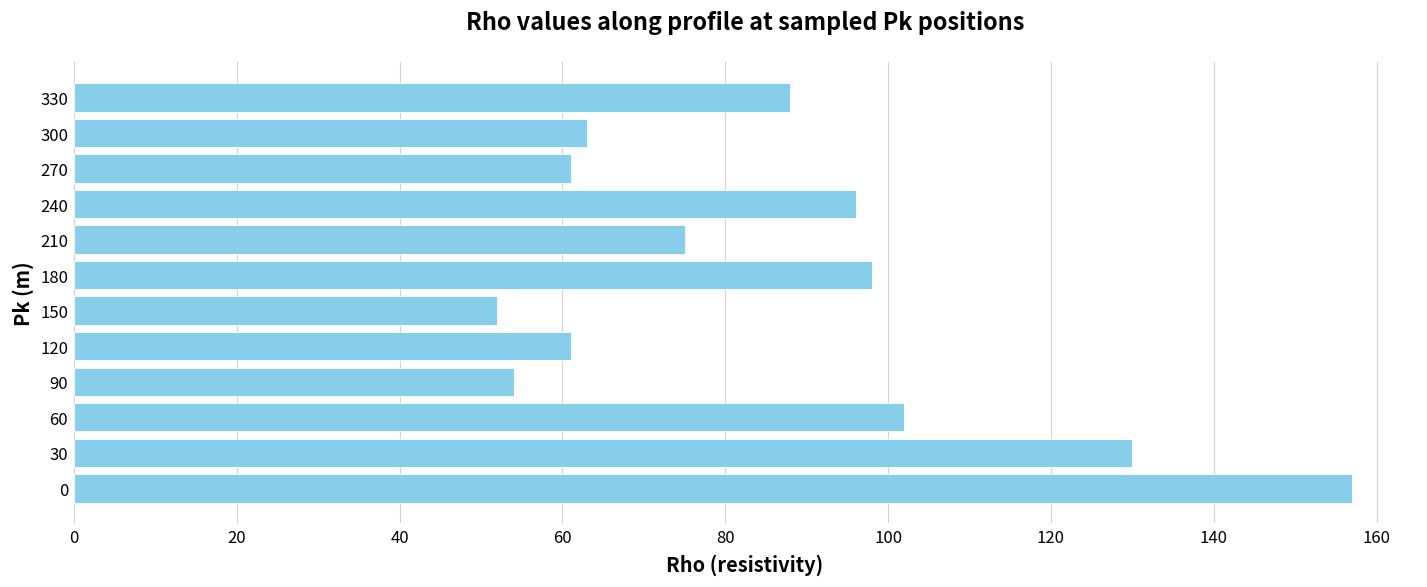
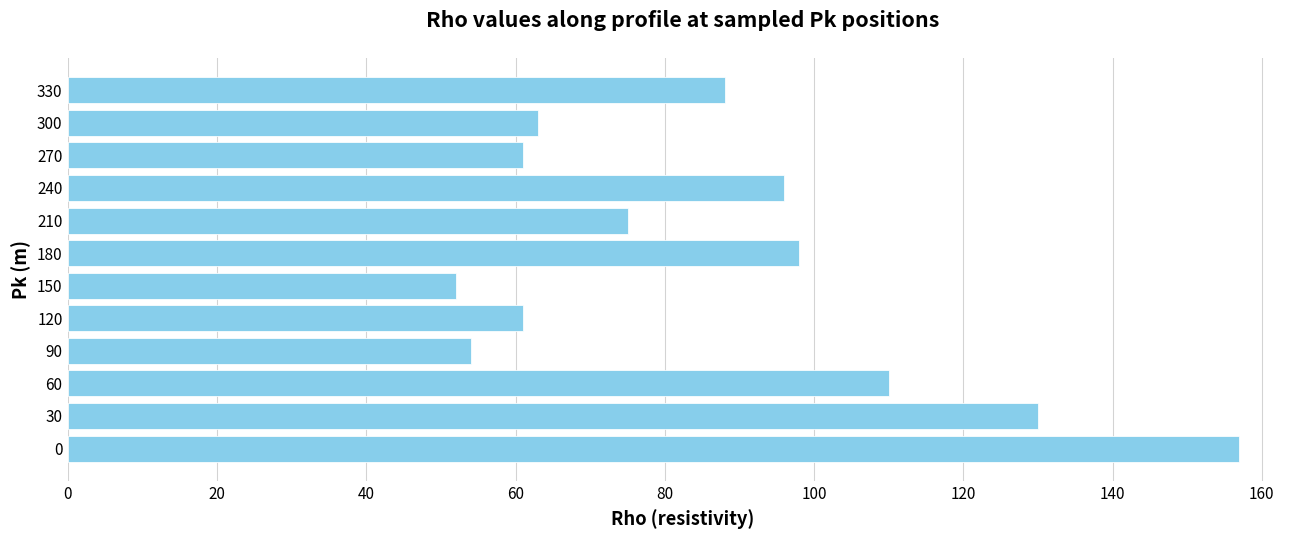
  {
    "330": 88,
    "300": 63,
    "270": 61,
    "240": 96,
    "210": 75,
    "180": 98,
    "150": 52,
    "120": 61,
    "90": 54,
-   "60": 102,
+   "60": 110,
    "30": 130,
    "0": 157
  }
